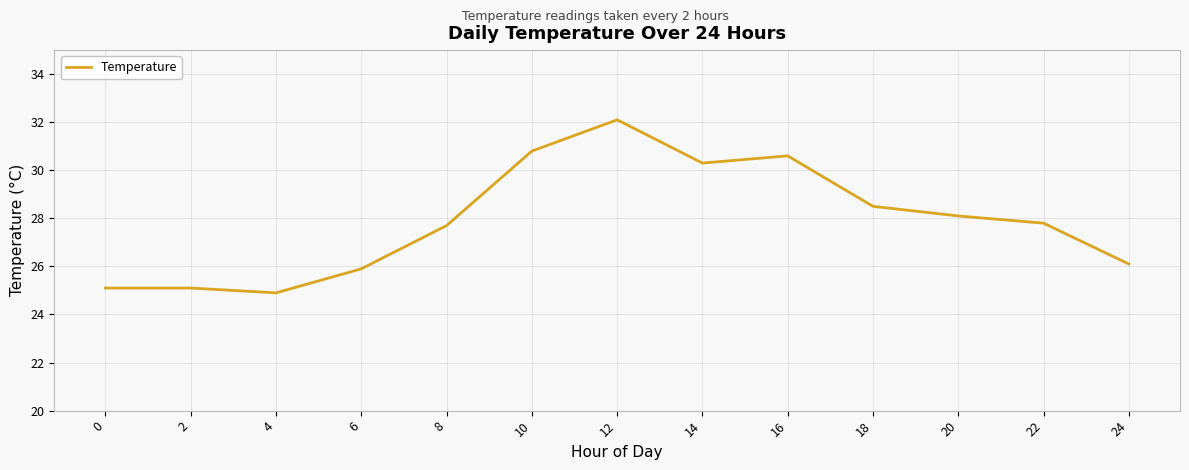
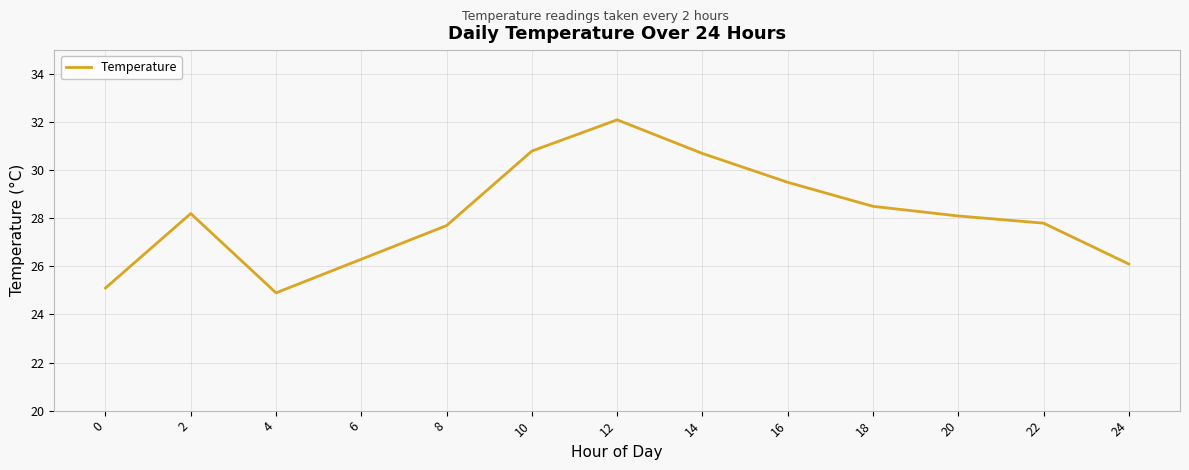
  {
    "0": 25.1,
-   "2": 25.1,
+   "2": 28.2,
    "4": 24.9,
-   "6": 25.9,
+   "6": 26.3,
    "8": 27.7,
    "10": 30.8,
    "12": 32.1,
-   "14": 30.3,
-   "16": 30.6,
+   "14": 30.7,
+   "16": 29.5,
    "18": 28.5,
    "20": 28.1,
    "22": 27.8,
    "24": 26.1
  }
